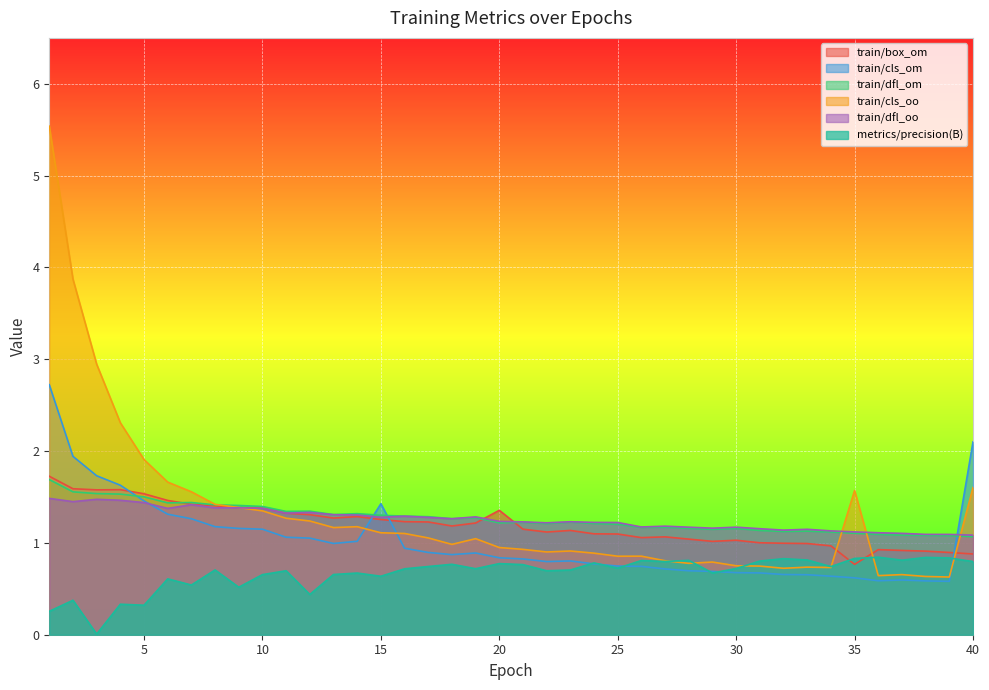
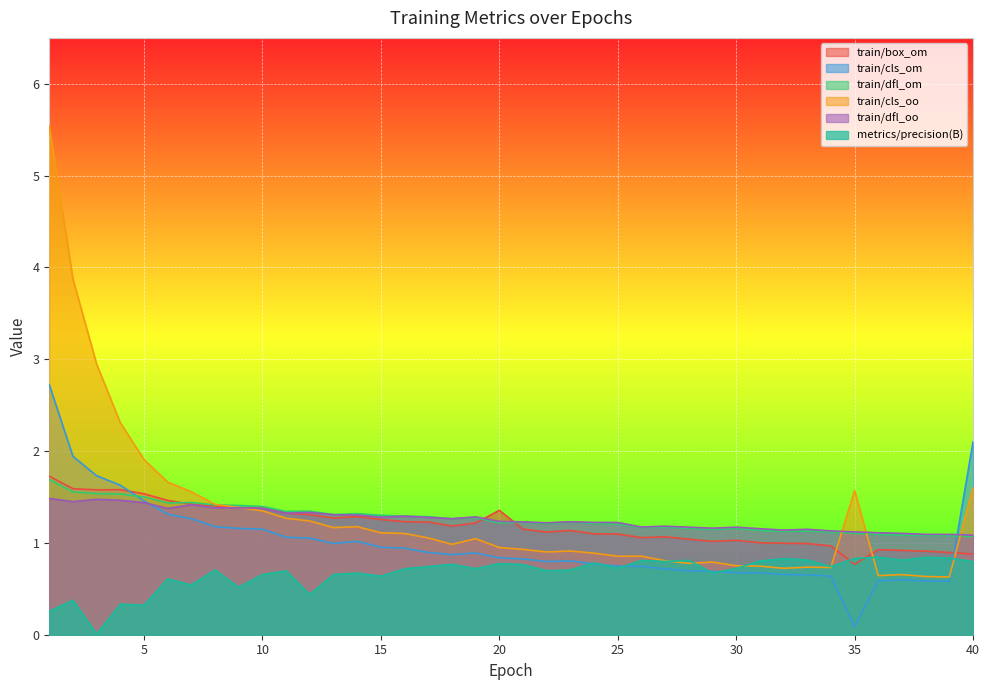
  {
    "train/box_om": {
      "5": 1.5,
      "20": 1.4,
      "25": 1.1,
      "30": 1.0,
      "35": 0.8,
      "40": 0.9
    },
    "train/cls_om": {
      "10": 1.1,
-     "15": 1.4,
+     "15": 1.0,
      "20": 0.8,
      "30": 0.7,
-     "35": 0.6,
+     "35": 0.1,
      "40": 2.1
    },
    "train/cls_oo": {
      "5": 1.9,
      "15": 1.1,
      "20": 0.9,
      "25": 0.9,
      "30": 0.8,
      "35": 1.6,
      "40": 1.6
    }
  }
